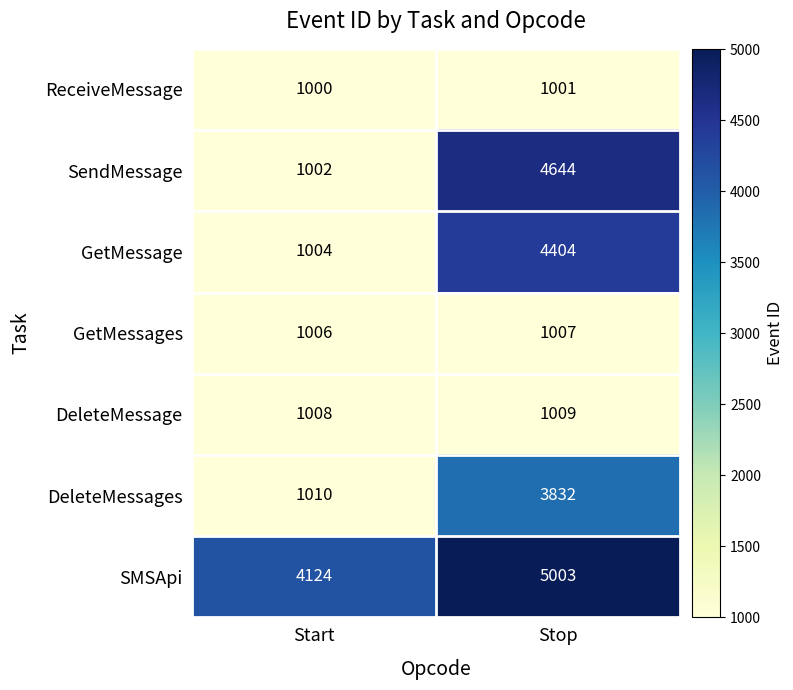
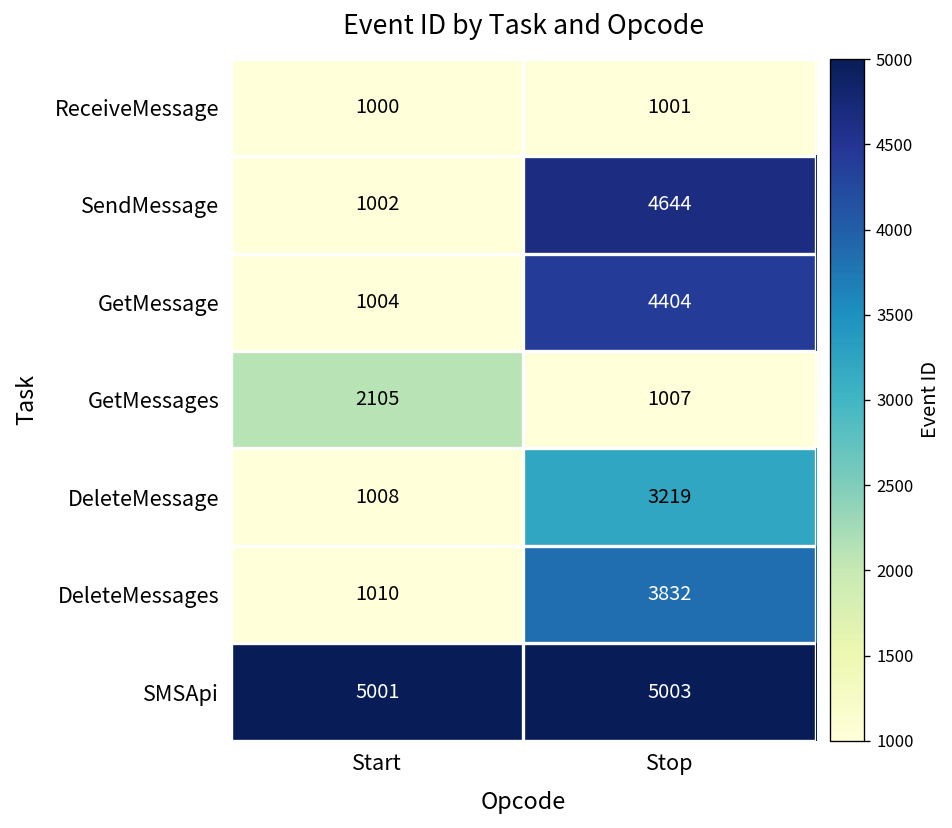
  {
    "ReceiveMessage": {
      "Start": 1000,
      "Stop": 1001
    },
    "SendMessage": {
      "Start": 1002,
      "Stop": 4644
    },
    "GetMessage": {
      "Start": 1004,
      "Stop": 4404
    },
    "GetMessages": {
-     "Start": 1006,
+     "Start": 2105,
      "Stop": 1007
    },
    "DeleteMessage": {
      "Start": 1008,
-     "Stop": 1009
+     "Stop": 3219
    },
    "DeleteMessages": {
      "Start": 1010,
      "Stop": 3832
    },
    "SMSApi": {
-     "Start": 4124,
+     "Start": 5001,
      "Stop": 5003
    }
  }
